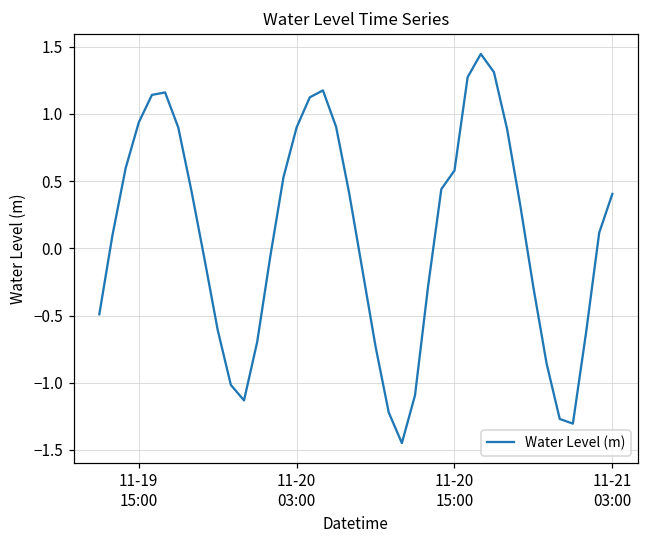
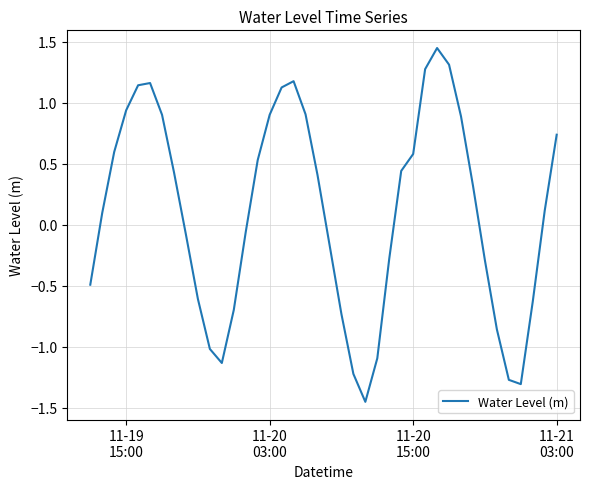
  {
    "11-19 15:00": 0.94,
    "11-20 03:00": 0.90,
    "11-20 15:00": 0.58,
-   "11-21 03:00": 0.40
+   "11-21 03:00": 0.74
  }
